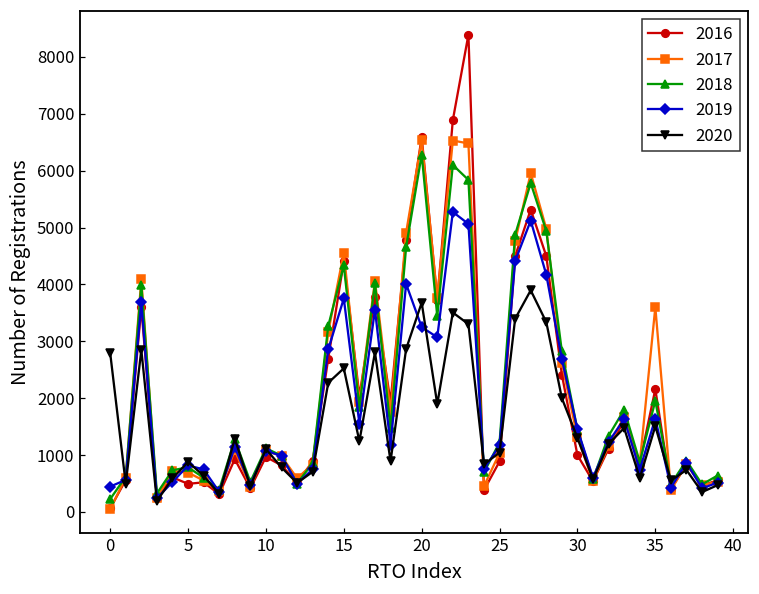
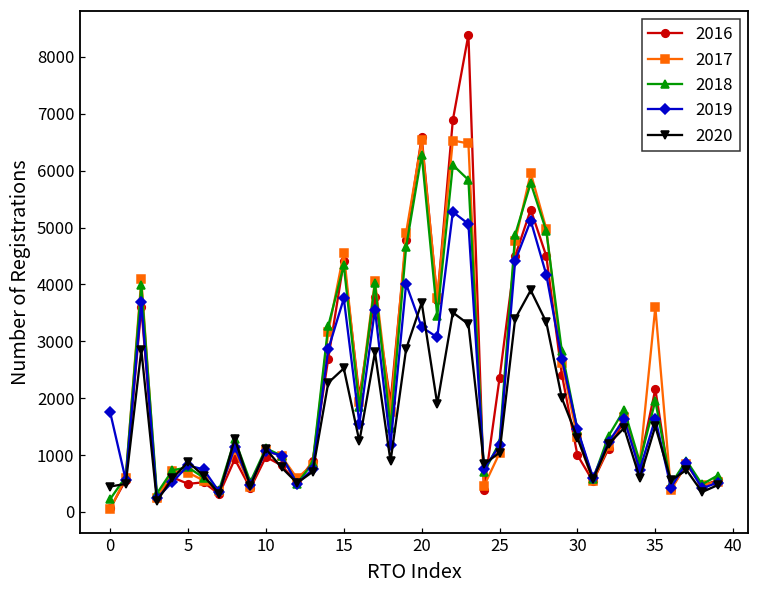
  {
    "2016": {
      "5": 500,
      "10": 1000,
      "15": 4400,
      "20": 6600,
-     "25": 900,
+     "25": 2400,
      "30": 1000,
      "35": 2200
    },
    "2017": {
      "5": 700,
      "15": 4600,
      "20": 6500,
      "35": 3600
    },
    "2018": {
      "0": 200,
      "15": 4300,
      "20": 6300,
      "25": 1200,
      "35": 2000
    },
    "2019": {
-     "0": 400,
+     "0": 1800,
      "15": 3800,
      "20": 3200,
      "25": 1200,
      "35": 1600
    },
    "2020": {
-     "0": 2800,
+     "0": 400,
      "5": 900,
      "15": 2500,
      "20": 3700,
      "35": 1500
    }
  }
